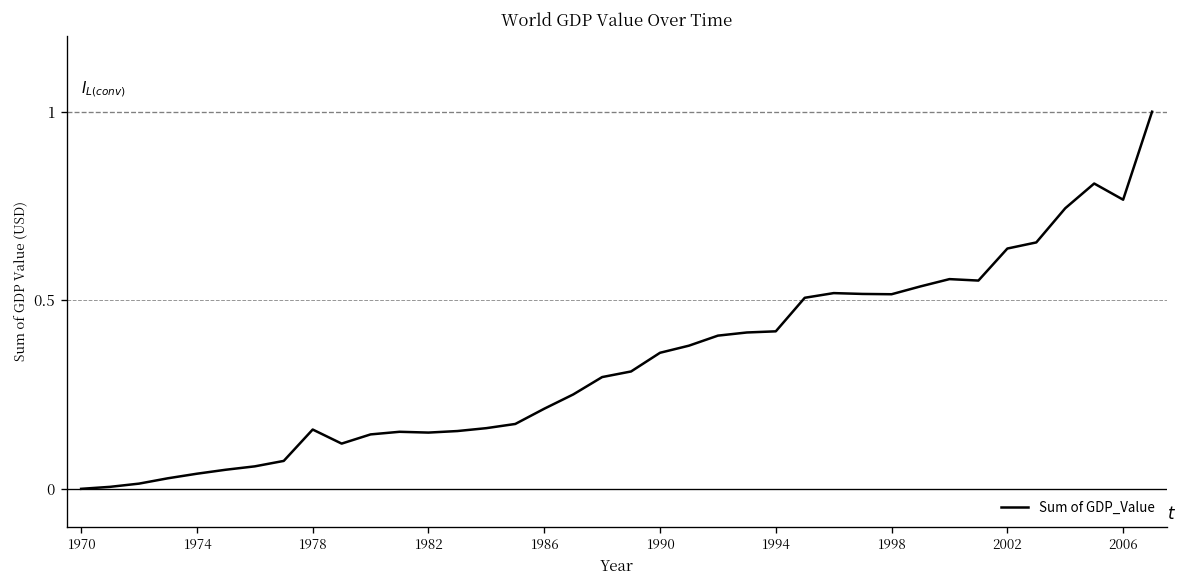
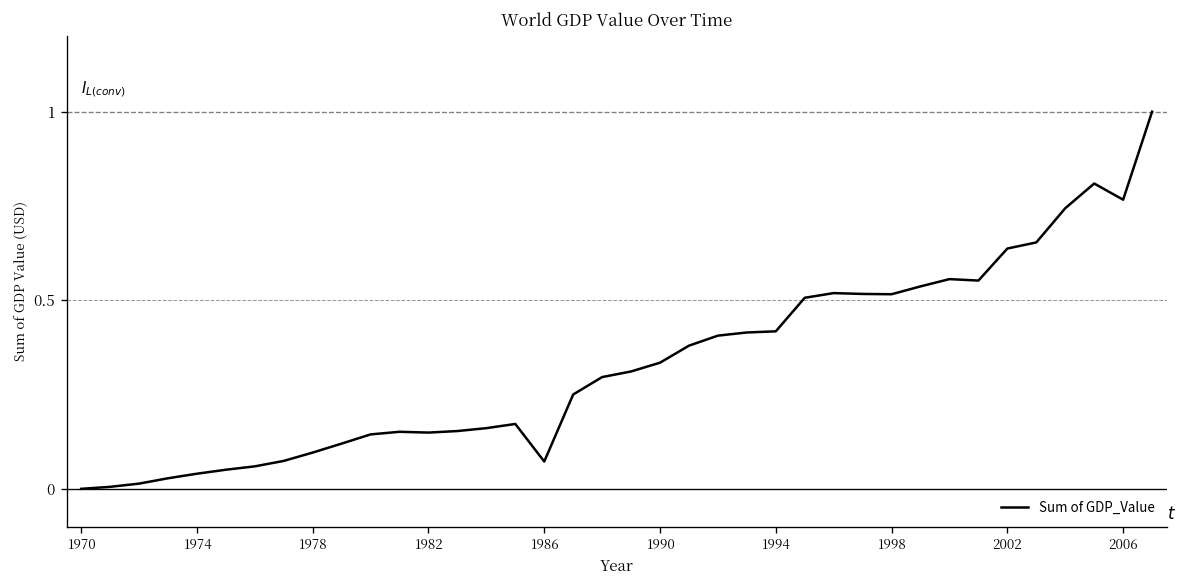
  {
    "1970": 0.00,
    "1974": 0.04,
-   "1978": 0.16,
+   "1978": 0.10,
    "1982": 0.15,
-   "1986": 0.21,
-   "1990": 0.36,
+   "1986": 0.07,
+   "1990": 0.33,
    "1994": 0.42,
    "1998": 0.52,
    "2002": 0.64,
    "2006": 0.77
  }
